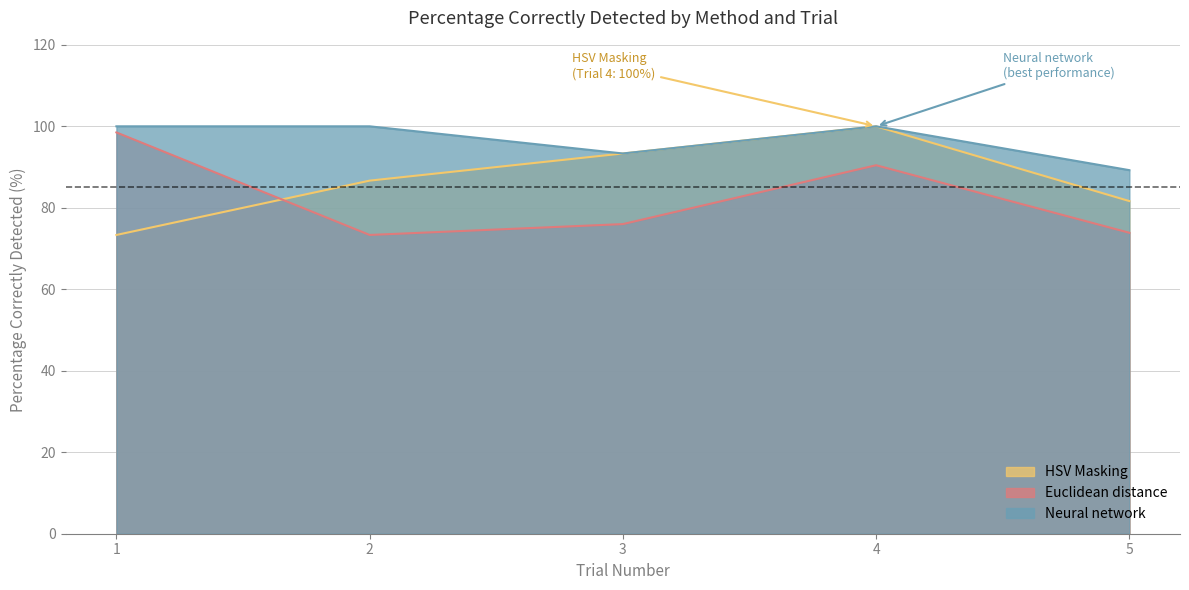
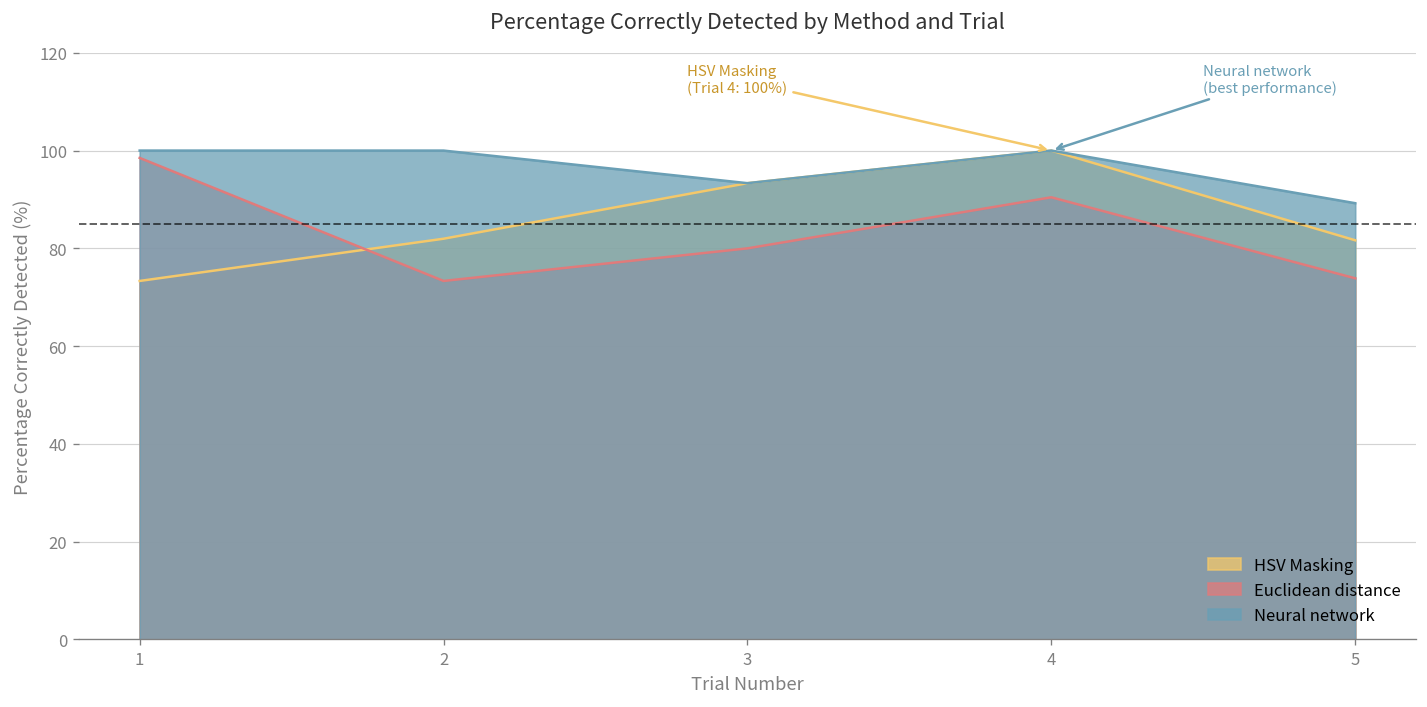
  {
    "HSV Masking": {
      "1": 73,
-     "2": 87,
+     "2": 82,
      "5": 82
    },
    "Euclidean distance": {
      "1": 99,
      "2": 73,
-     "3": 76,
+     "3": 80,
      "4": 90,
      "5": 74
    },
    "Neural network": {
      "1": 100,
      "2": 100,
      "5": 89
    }
  }
